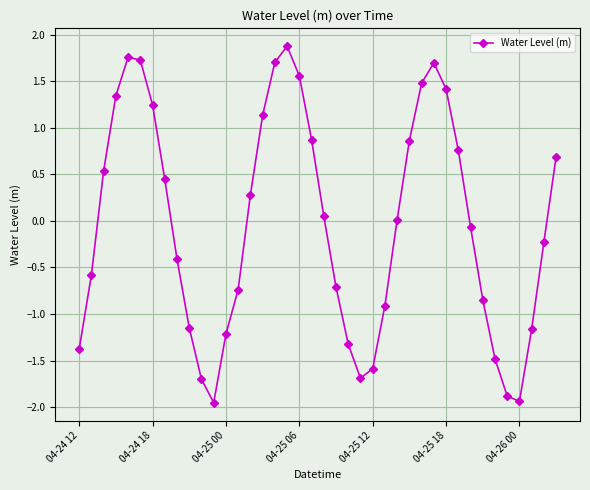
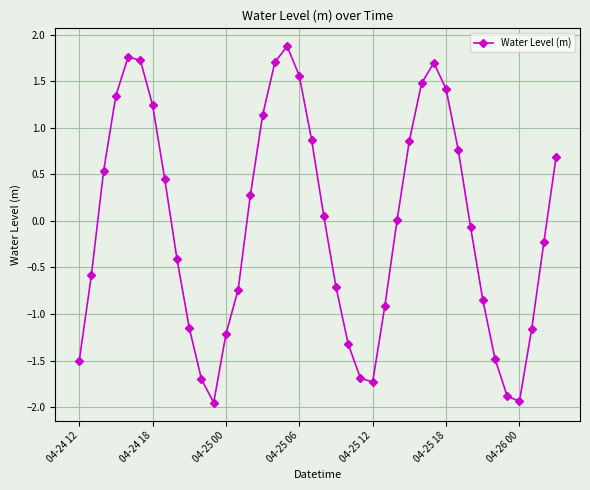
  {
-   "04-24 12": -1.4,
+   "04-24 12": -1.5,
    "04-24 18": 1.2,
    "04-25 00": -1.2,
    "04-25 06": 1.6,
-   "04-25 12": -1.6,
+   "04-25 12": -1.7,
    "04-25 18": 1.4,
    "04-26 00": -1.9
  }
